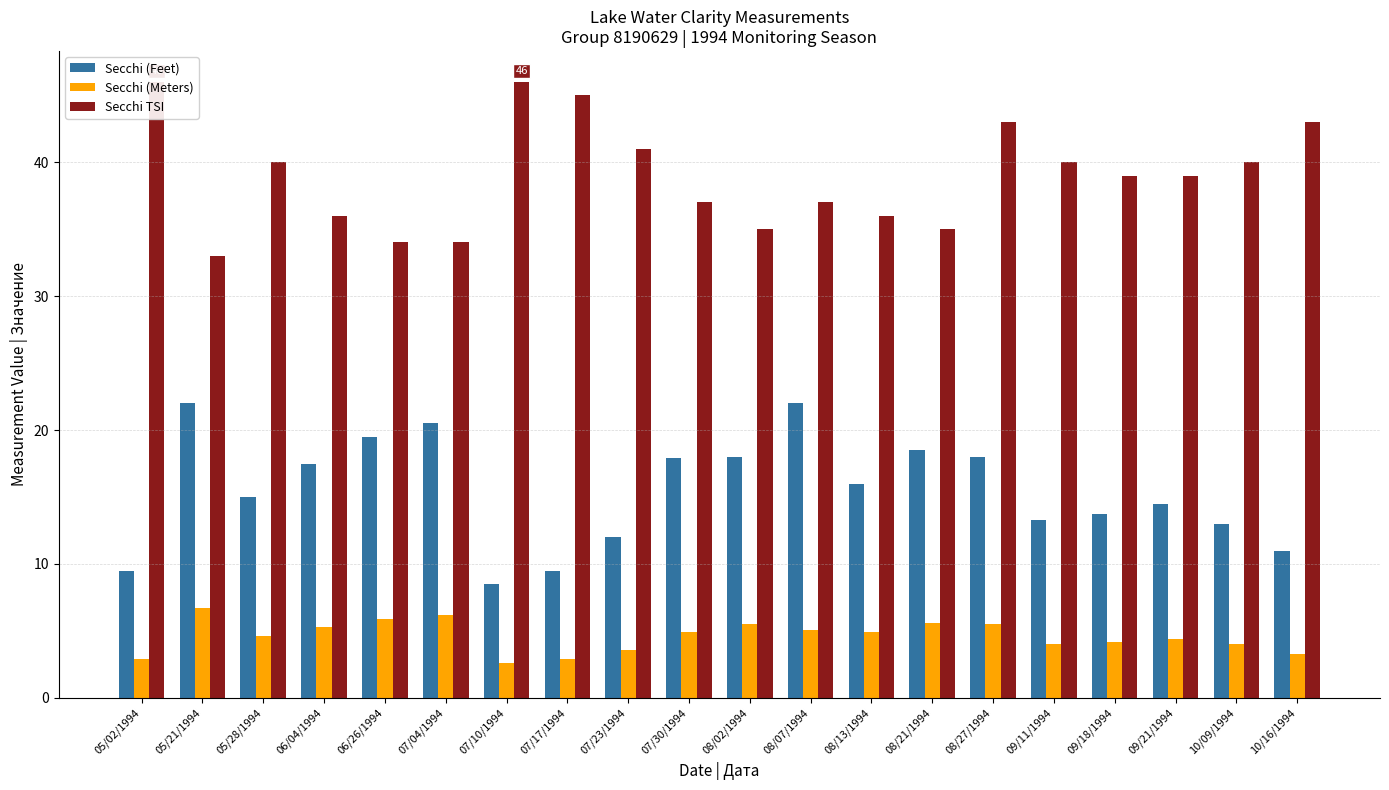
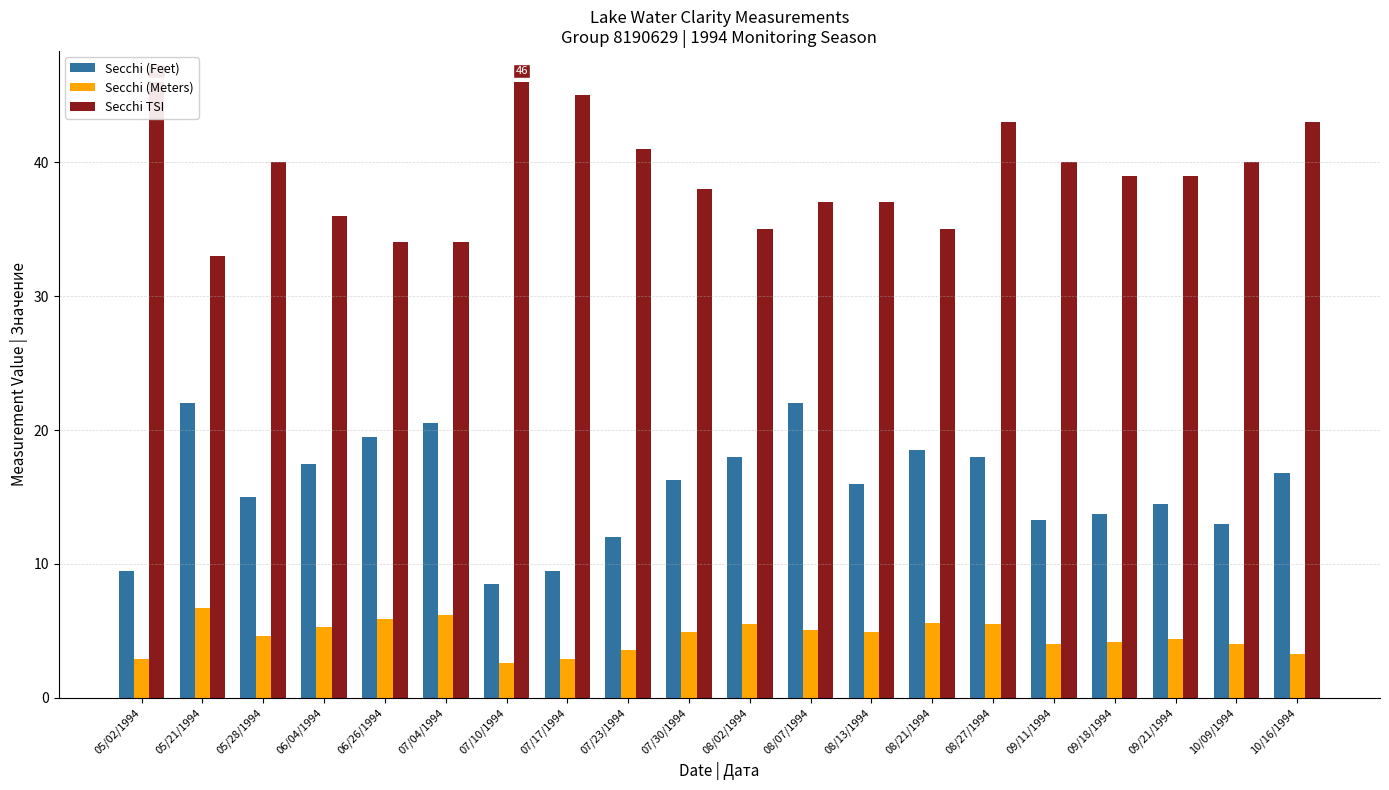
  {
    "Secchi (Feet)": {
      "05/02/1994": 9.5,
      "05/21/1994": 22.0,
      "05/28/1994": 15.0,
      "06/04/1994": 17.5,
      "06/26/1994": 19.5,
      "07/04/1994": 20.5,
      "07/10/1994": 8.5,
      "07/17/1994": 9.5,
      "07/23/1994": 12.0,
-     "07/30/1994": 17.9,
+     "07/30/1994": 16.3,
      "08/02/1994": 18.0,
      "08/07/1994": 22.0,
      "08/13/1994": 16.0,
      "08/21/1994": 18.5,
      "08/27/1994": 18.0,
      "09/11/1994": 13.3,
      "09/18/1994": 13.8,
      "09/21/1994": 14.5,
      "10/09/1994": 13.0,
-     "10/16/1994": 11.0
+     "10/16/1994": 16.8
    },
    "Secchi (Meters)": {
      "05/02/1994": 2.9,
      "05/21/1994": 6.7,
      "05/28/1994": 4.6,
      "06/04/1994": 5.3,
      "06/26/1994": 5.9,
      "07/04/1994": 6.2,
      "07/10/1994": 2.6,
      "07/17/1994": 2.9,
      "07/23/1994": 3.6,
      "07/30/1994": 4.9,
      "08/02/1994": 5.5,
      "08/07/1994": 5.1,
      "08/13/1994": 4.9,
      "08/21/1994": 5.6,
      "08/27/1994": 5.5,
      "09/11/1994": 4.0,
      "09/18/1994": 4.2,
      "09/21/1994": 4.4,
      "10/09/1994": 4.0,
      "10/16/1994": 3.3
    },
    "Secchi TSI": {
      "05/21/1994": 33,
      "05/28/1994": 40,
      "06/04/1994": 36,
      "06/26/1994": 34,
      "07/04/1994": 34,
      "07/17/1994": 45,
      "07/23/1994": 41,
-     "07/30/1994": 37,
+     "07/30/1994": 38,
      "08/02/1994": 35,
      "08/07/1994": 37,
-     "08/13/1994": 36,
+     "08/13/1994": 37,
      "08/21/1994": 35,
      "08/27/1994": 43,
      "09/11/1994": 40,
      "09/18/1994": 39,
      "09/21/1994": 39,
      "10/09/1994": 40,
      "10/16/1994": 43
    }
  }
